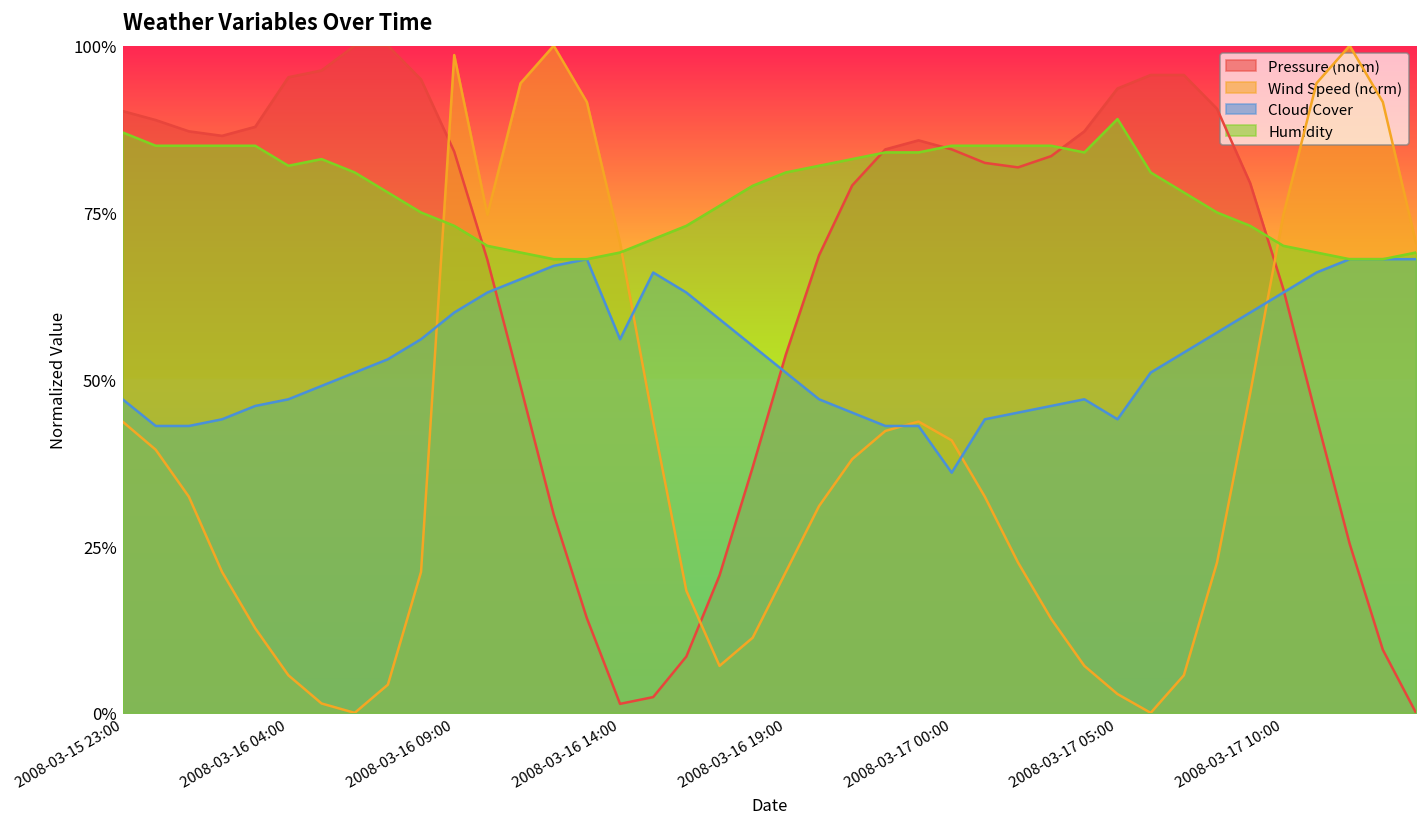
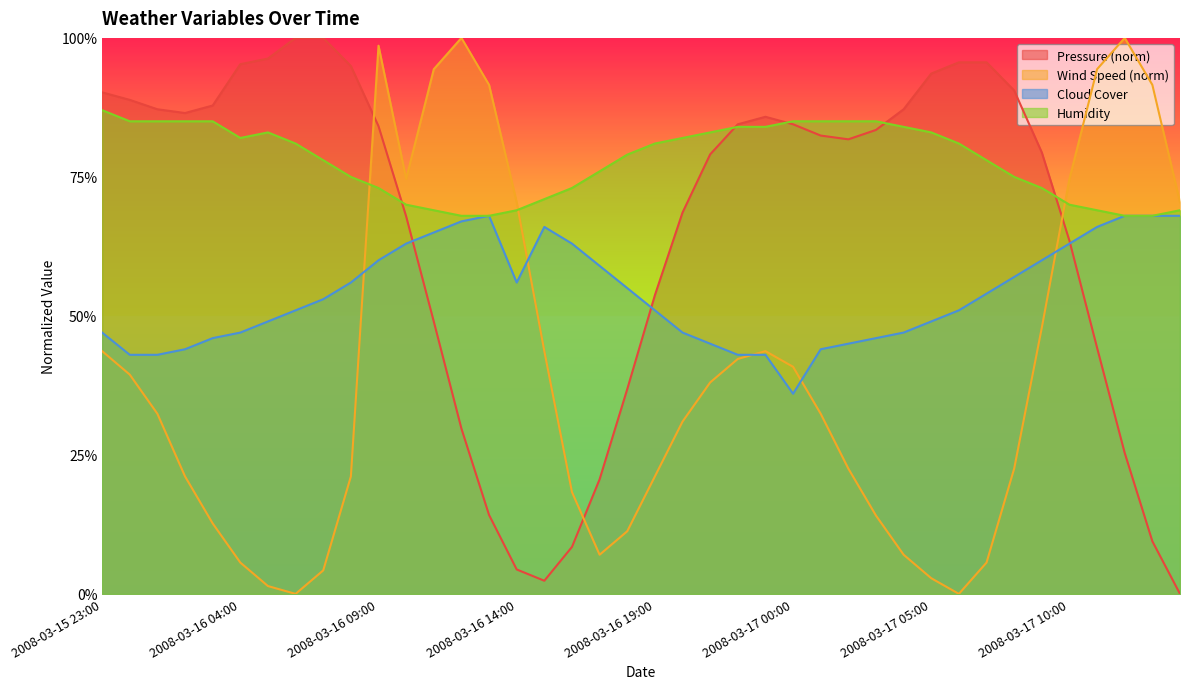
  {
    "Pressure (norm)": {
      "2008-03-15 23:00": "90%",
      "2008-03-16 04:00": "95%",
      "2008-03-16 09:00": "84%",
-     "2008-03-16 14:00": "1%",
+     "2008-03-16 14:00": "4%",
      "2008-03-16 19:00": "54%",
      "2008-03-17 00:00": "84%",
      "2008-03-17 05:00": "94%",
      "2008-03-17 10:00": "64%"
    },
    "Wind Speed (norm)": {
      "2008-03-15 23:00": "44%",
      "2008-03-16 04:00": "6%",
      "2008-03-16 09:00": "99%",
      "2008-03-16 14:00": "70%",
      "2008-03-16 19:00": "21%",
      "2008-03-17 00:00": "41%",
      "2008-03-17 05:00": "3%",
      "2008-03-17 10:00": "75%"
    },
    "Cloud Cover": {
      "2008-03-15 23:00": "47%",
      "2008-03-16 04:00": "47%",
      "2008-03-16 09:00": "60%",
      "2008-03-16 14:00": "56%",
      "2008-03-16 19:00": "51%",
      "2008-03-17 00:00": "36%",
-     "2008-03-17 05:00": "44%",
+     "2008-03-17 05:00": "49%",
      "2008-03-17 10:00": "63%"
    },
    "Humidity": {
      "2008-03-15 23:00": "87%",
      "2008-03-16 04:00": "82%",
      "2008-03-16 09:00": "73%",
      "2008-03-16 14:00": "69%",
      "2008-03-16 19:00": "81%",
      "2008-03-17 00:00": "85%",
-     "2008-03-17 05:00": "89%",
+     "2008-03-17 05:00": "83%",
      "2008-03-17 10:00": "70%"
    }
  }
